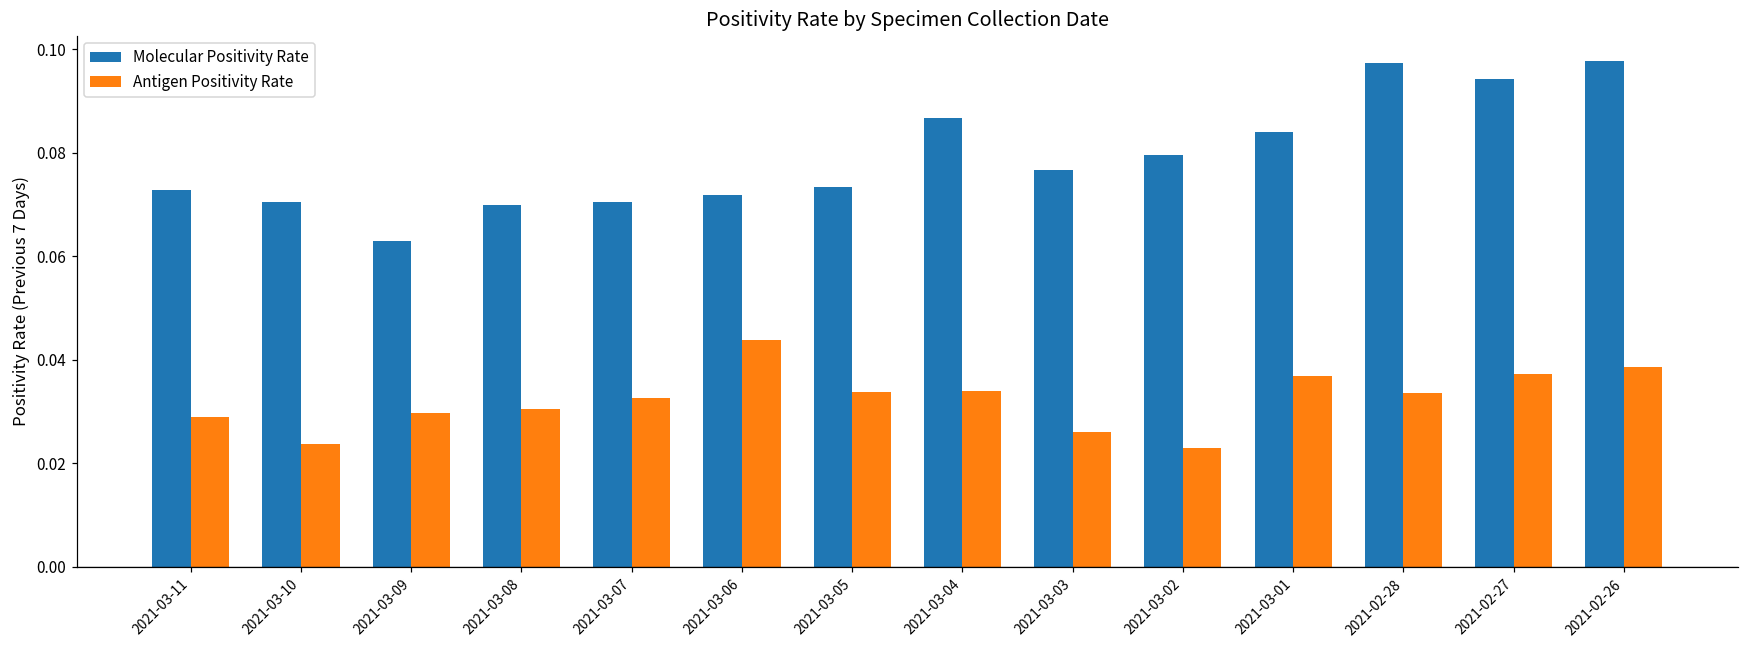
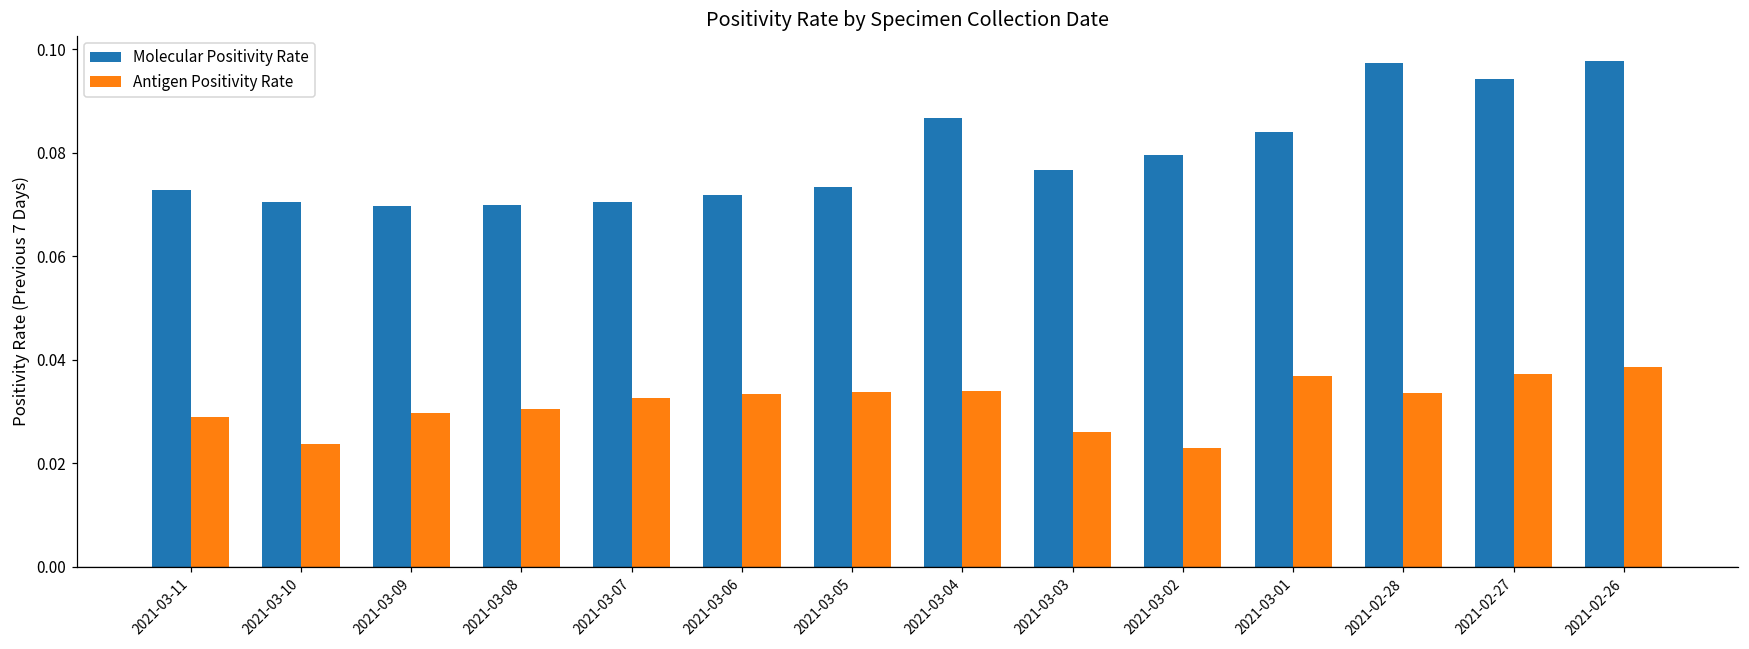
  {
    "Molecular Positivity Rate": {
      "2021-03-11": 0.073,
      "2021-03-10": 0.071,
-     "2021-03-09": 0.063,
+     "2021-03-09": 0.070,
      "2021-03-08": 0.070,
      "2021-03-07": 0.071,
      "2021-03-06": 0.072,
      "2021-03-05": 0.074,
      "2021-03-04": 0.087,
      "2021-03-03": 0.077,
      "2021-03-02": 0.080,
      "2021-03-01": 0.084,
      "2021-02-28": 0.097,
      "2021-02-27": 0.094,
      "2021-02-26": 0.098
    },
    "Antigen Positivity Rate": {
      "2021-03-11": 0.029,
      "2021-03-10": 0.024,
      "2021-03-09": 0.030,
      "2021-03-08": 0.031,
      "2021-03-07": 0.033,
-     "2021-03-06": 0.044,
+     "2021-03-06": 0.033,
      "2021-03-05": 0.034,
      "2021-03-04": 0.034,
      "2021-03-03": 0.026,
      "2021-03-02": 0.023,
      "2021-03-01": 0.037,
      "2021-02-28": 0.034,
      "2021-02-27": 0.037,
      "2021-02-26": 0.039
    }
  }
